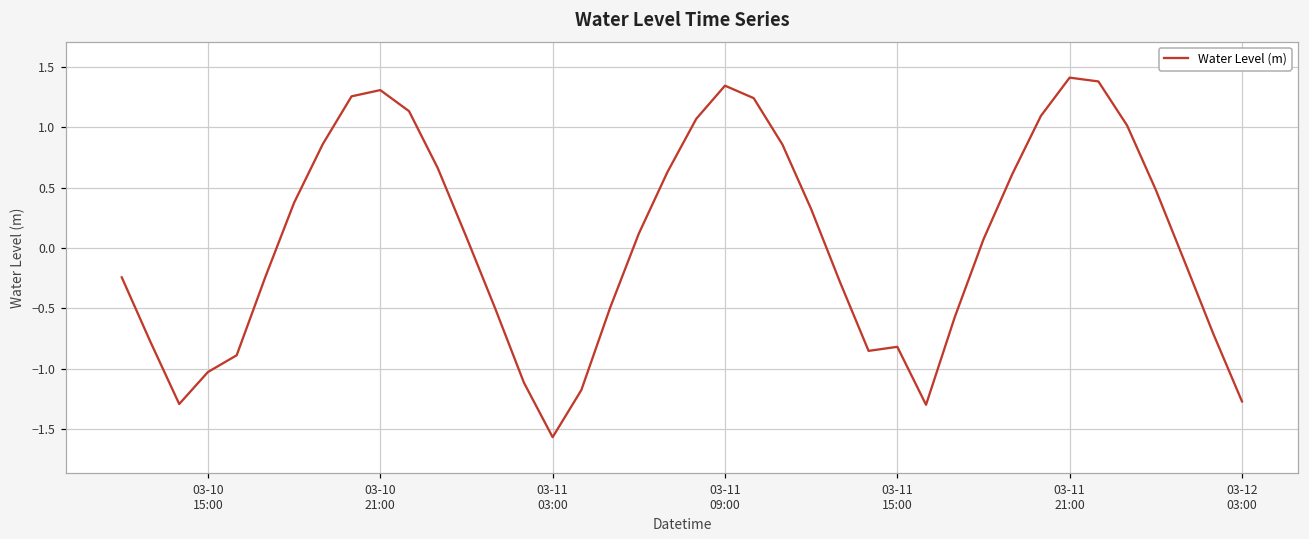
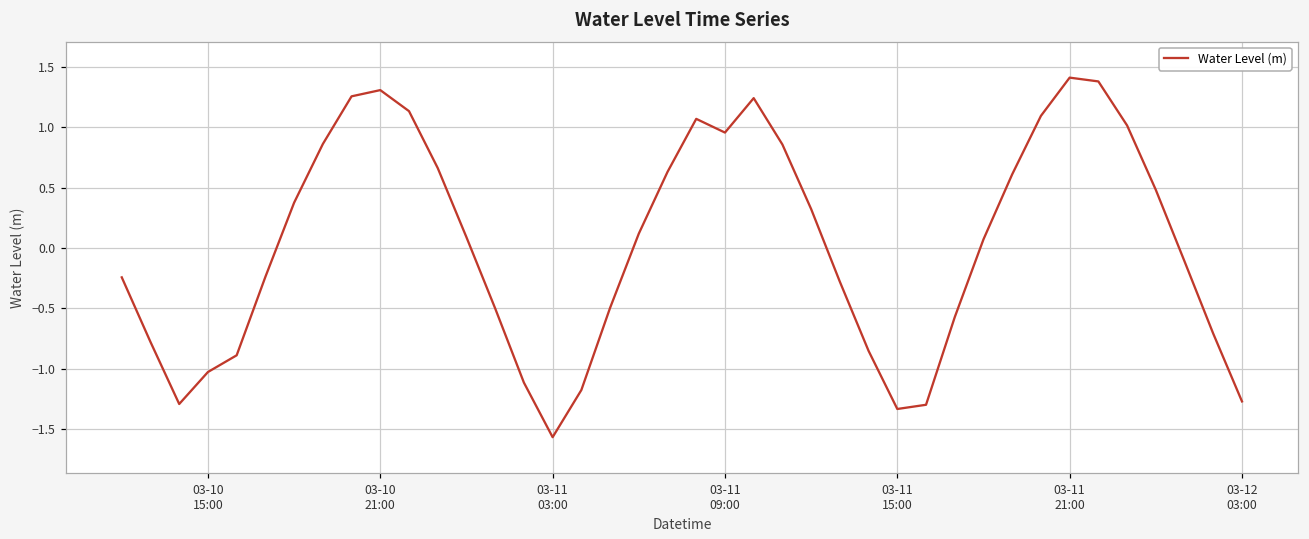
  {
    "03-10 15:00": -1.03,
    "03-10 21:00": 1.31,
    "03-11 03:00": -1.57,
-   "03-11 09:00": 1.35,
-   "03-11 15:00": -0.82,
+   "03-11 09:00": 0.96,
+   "03-11 15:00": -1.34,
    "03-11 21:00": 1.41,
    "03-12 03:00": -1.27
  }
